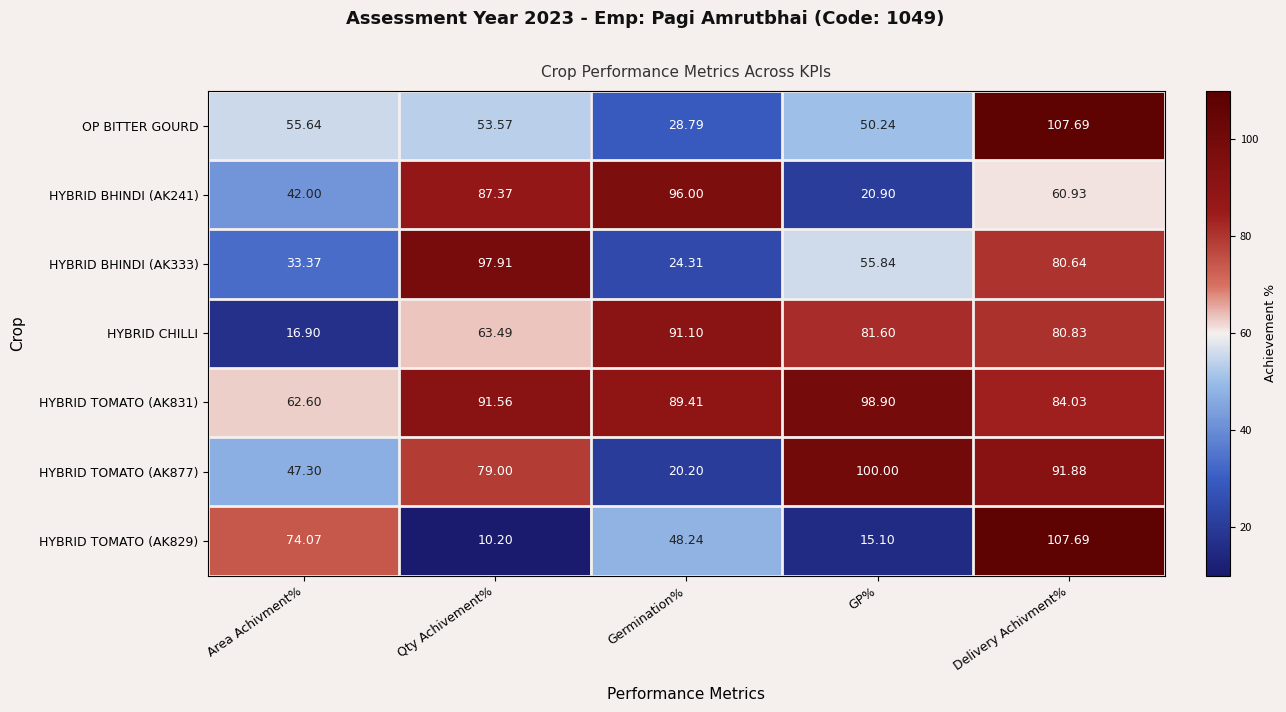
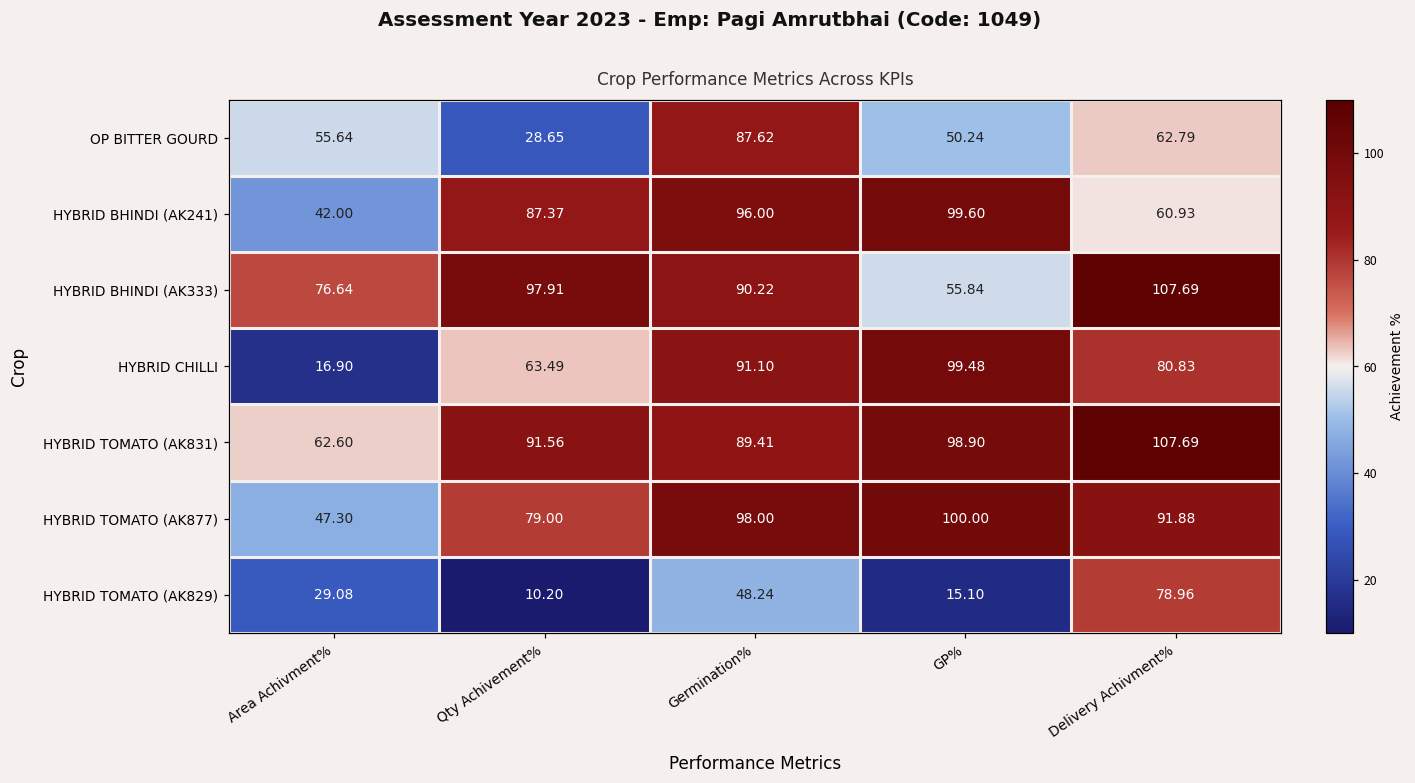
  {
    "OP BITTER GOURD": {
      "Area Achivment%": 55.64,
-     "Qty Achivement%": 53.57,
-     "Germination%": 28.79,
+     "Qty Achivement%": 28.65,
+     "Germination%": 87.62,
      "GP%": 50.24,
-     "Delivery Achivment%": 107.69
+     "Delivery Achivment%": 62.79
    },
    "HYBRID BHINDI (AK241)": {
      "Area Achivment%": 42.00,
      "Qty Achivement%": 87.37,
      "Germination%": 96.00,
-     "GP%": 20.90,
+     "GP%": 99.60,
      "Delivery Achivment%": 60.93
    },
    "HYBRID BHINDI (AK333)": {
-     "Area Achivment%": 33.37,
+     "Area Achivment%": 76.64,
      "Qty Achivement%": 97.91,
-     "Germination%": 24.31,
+     "Germination%": 90.22,
      "GP%": 55.84,
-     "Delivery Achivment%": 80.64
+     "Delivery Achivment%": 107.69
    },
    "HYBRID CHILLI": {
      "Area Achivment%": 16.90,
      "Qty Achivement%": 63.49,
      "Germination%": 91.10,
-     "GP%": 81.60,
+     "GP%": 99.48,
      "Delivery Achivment%": 80.83
    },
    "HYBRID TOMATO (AK831)": {
      "Area Achivment%": 62.60,
      "Qty Achivement%": 91.56,
      "Germination%": 89.41,
      "GP%": 98.90,
-     "Delivery Achivment%": 84.03
+     "Delivery Achivment%": 107.69
    },
    "HYBRID TOMATO (AK877)": {
      "Area Achivment%": 47.30,
      "Qty Achivement%": 79.00,
-     "Germination%": 20.20,
+     "Germination%": 98.00,
      "GP%": 100.00,
      "Delivery Achivment%": 91.88
    },
    "HYBRID TOMATO (AK829)": {
-     "Area Achivment%": 74.07,
+     "Area Achivment%": 29.08,
      "Qty Achivement%": 10.20,
      "Germination%": 48.24,
      "GP%": 15.10,
-     "Delivery Achivment%": 107.69
+     "Delivery Achivment%": 78.96
    }
  }
